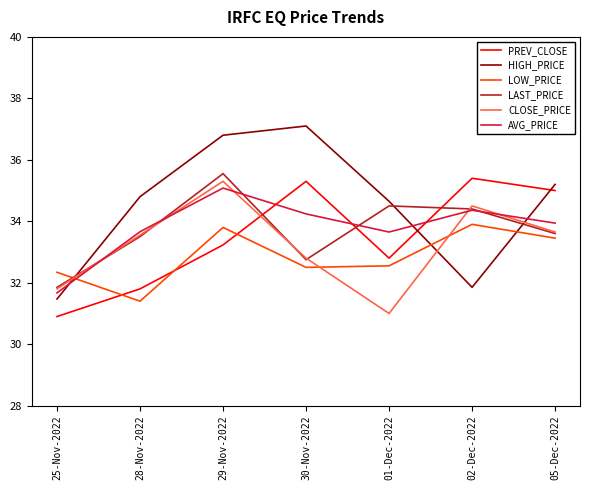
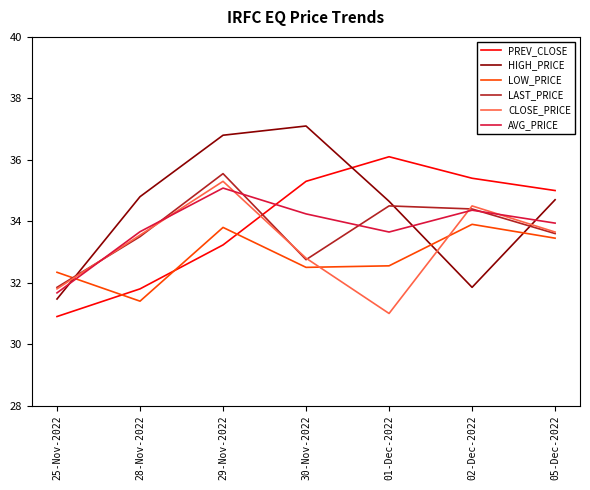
  {
    "PREV_CLOSE": {
      "25-Nov-2022": 30.9,
      "28-Nov-2022": 31.8,
      "29-Nov-2022": 33.2,
      "30-Nov-2022": 35.3,
-     "01-Dec-2022": 32.8,
+     "01-Dec-2022": 36.1,
      "02-Dec-2022": 35.4,
      "05-Dec-2022": 35.0
    },
    "HIGH_PRICE": {
      "25-Nov-2022": 31.5,
      "28-Nov-2022": 34.8,
      "29-Nov-2022": 36.8,
      "30-Nov-2022": 37.1,
      "01-Dec-2022": 34.7,
      "02-Dec-2022": 31.9,
-     "05-Dec-2022": 35.2
+     "05-Dec-2022": 34.7
    },
    "LOW_PRICE": {
      "25-Nov-2022": 32.3,
      "28-Nov-2022": 31.4,
      "29-Nov-2022": 33.8,
      "30-Nov-2022": 32.5,
      "01-Dec-2022": 32.6,
      "02-Dec-2022": 33.9,
      "05-Dec-2022": 33.5
    },
    "CLOSE_PRICE": {
      "29-Nov-2022": 35.3,
      "01-Dec-2022": 31.0,
      "02-Dec-2022": 34.5
    }
  }
